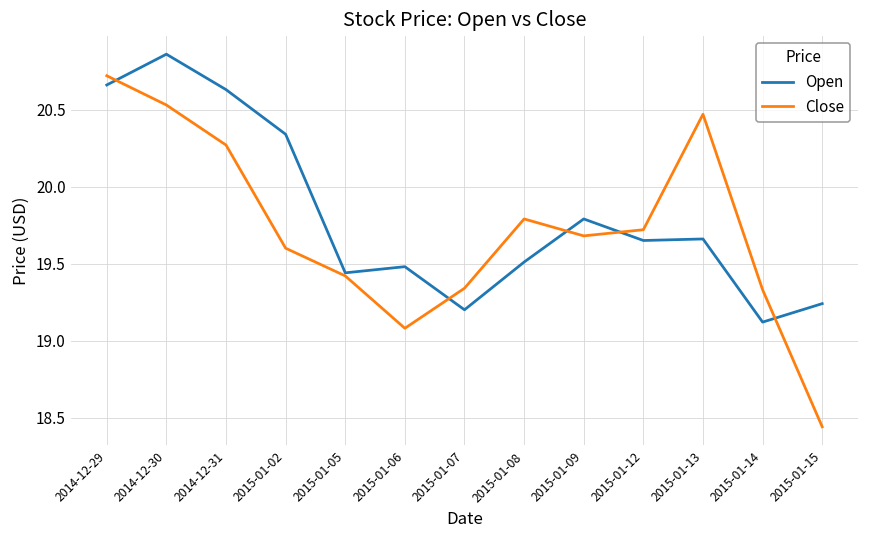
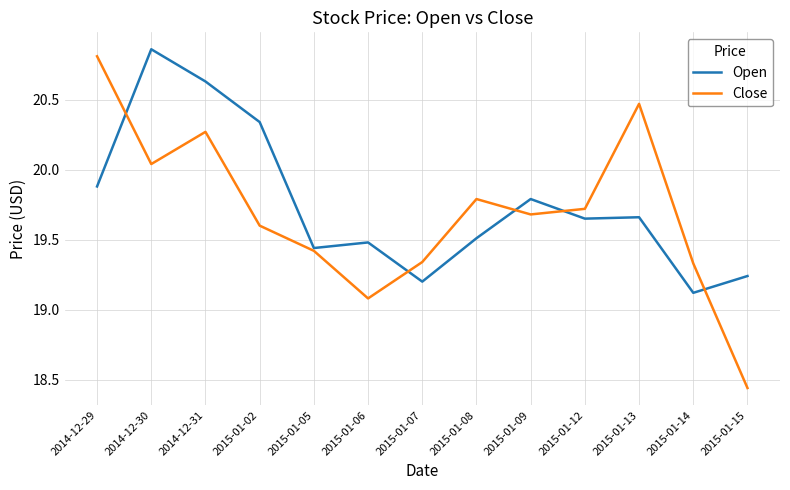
  {
    "Open": {
-     "2014-12-29": 20.66,
+     "2014-12-29": 19.88,
      "2014-12-30": 20.86,
      "2014-12-31": 20.63,
      "2015-01-02": 20.34,
      "2015-01-05": 19.44,
      "2015-01-06": 19.48,
      "2015-01-07": 19.20,
      "2015-01-08": 19.51,
      "2015-01-09": 19.79,
      "2015-01-12": 19.65,
      "2015-01-13": 19.66,
      "2015-01-14": 19.12,
      "2015-01-15": 19.24
    },
    "Close": {
-     "2014-12-29": 20.72,
-     "2014-12-30": 20.53,
+     "2014-12-29": 20.81,
+     "2014-12-30": 20.04,
      "2014-12-31": 20.27,
      "2015-01-02": 19.60,
      "2015-01-05": 19.42,
      "2015-01-06": 19.08,
      "2015-01-07": 19.34,
      "2015-01-08": 19.79,
      "2015-01-09": 19.68,
      "2015-01-12": 19.72,
      "2015-01-13": 20.47,
      "2015-01-14": 19.33,
      "2015-01-15": 18.44
    }
  }
